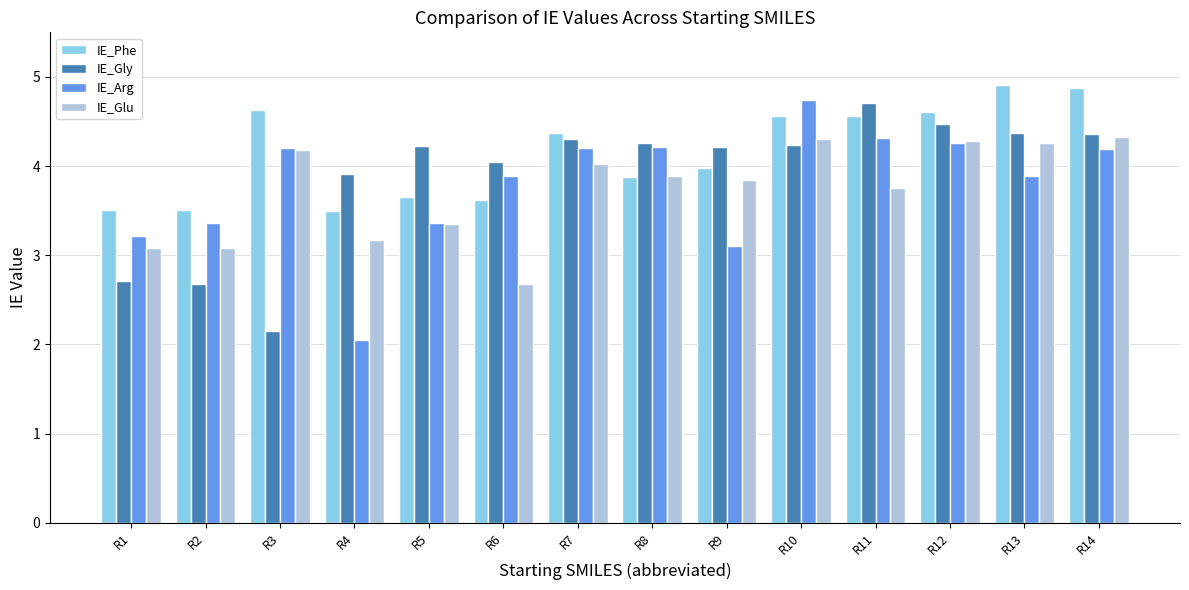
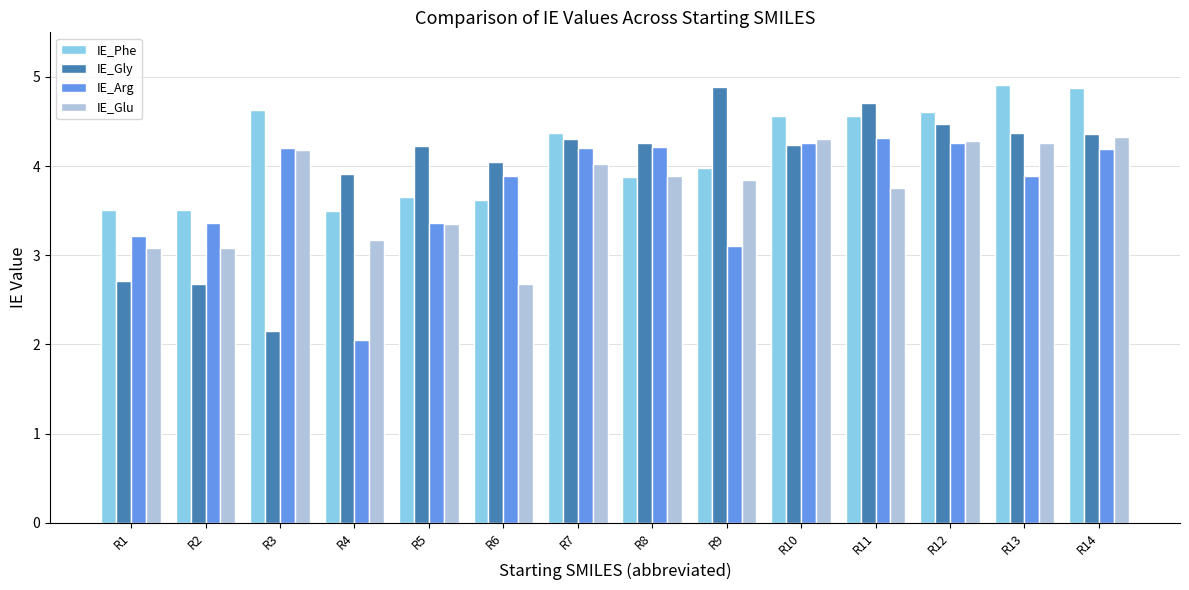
  {
    "IE_Gly": {
      "R1": 2.7,
      "R2": 2.7,
      "R3": 2.1,
      "R4": 3.9,
      "R5": 4.2,
      "R6": 4.0,
      "R7": 4.3,
      "R8": 4.3,
-     "R9": 4.2,
+     "R9": 4.9,
      "R10": 4.2,
      "R11": 4.7,
      "R12": 4.5,
      "R13": 4.4,
      "R14": 4.4
    },
    "IE_Arg": {
      "R1": 3.2,
      "R2": 3.4,
      "R3": 4.2,
      "R4": 2.0,
      "R5": 3.4,
      "R6": 3.9,
      "R7": 4.2,
      "R8": 4.2,
      "R9": 3.1,
-     "R10": 4.7,
+     "R10": 4.3,
      "R11": 4.3,
      "R12": 4.3,
      "R13": 3.9,
      "R14": 4.2
    }
  }
